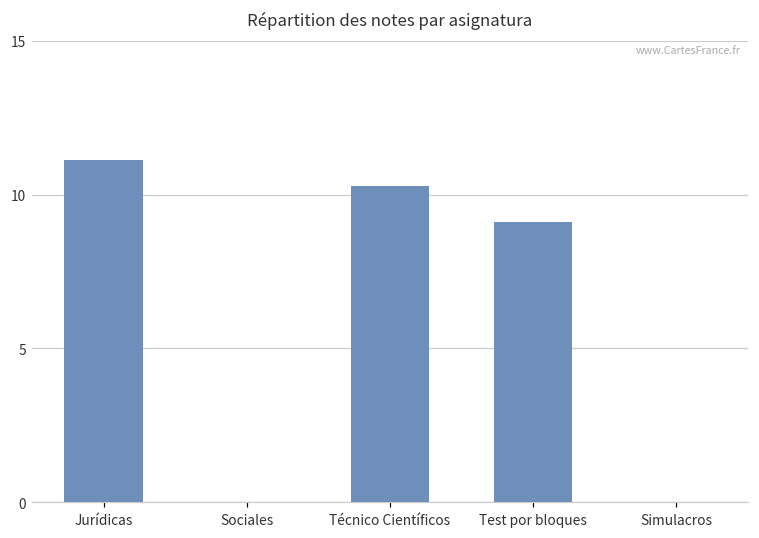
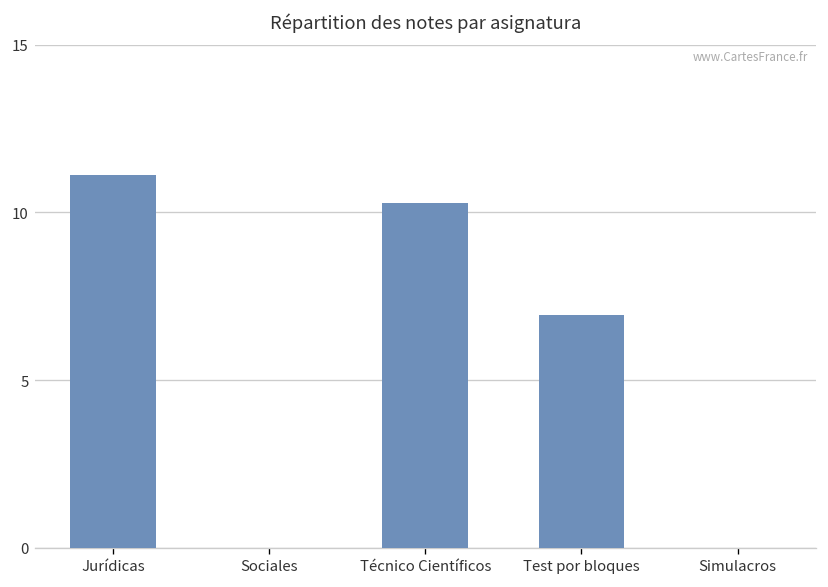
  {
    "Jurídicas": 11.1,
    "Sociales": 0.0,
    "Técnico Científicos": 10.3,
-   "Test por bloques": 9.1,
+   "Test por bloques": 7.0,
    "Simulacros": 0.0
  }
